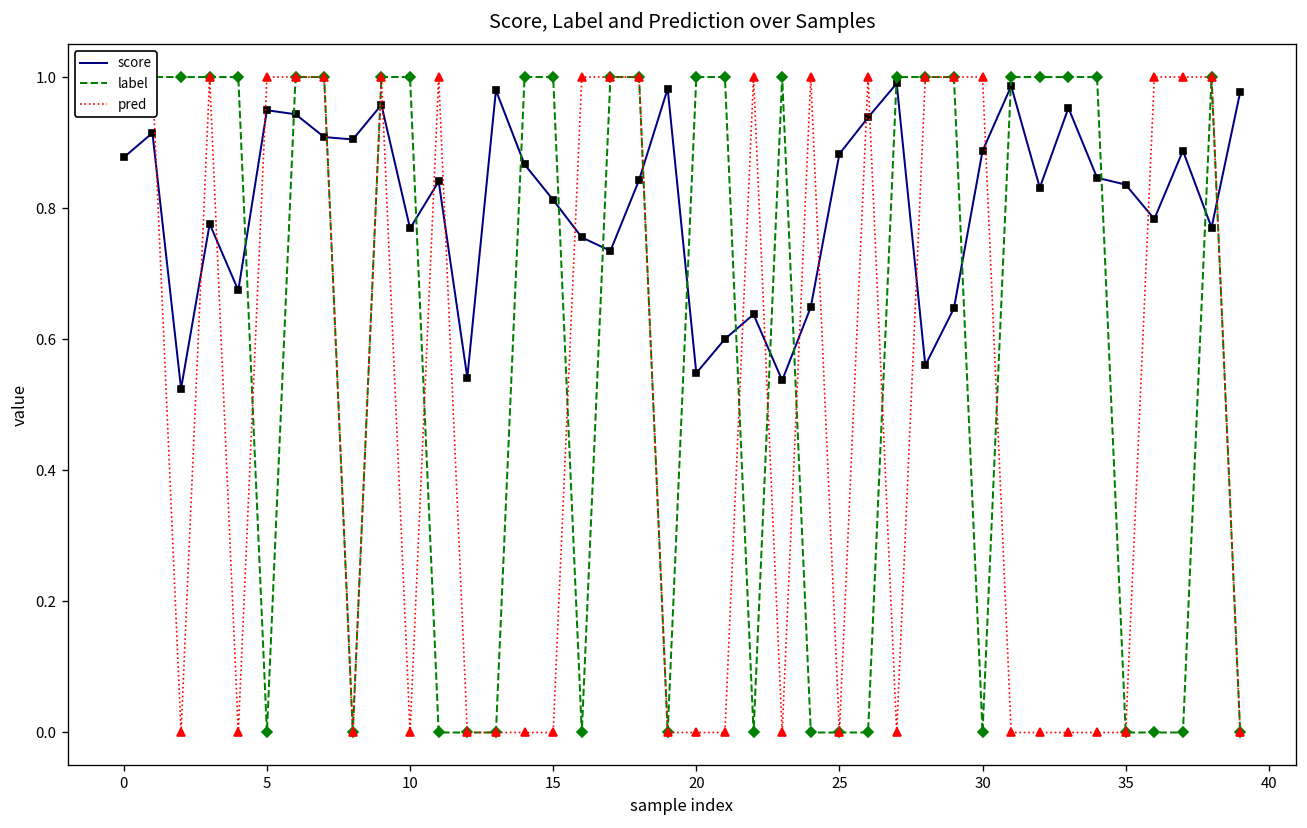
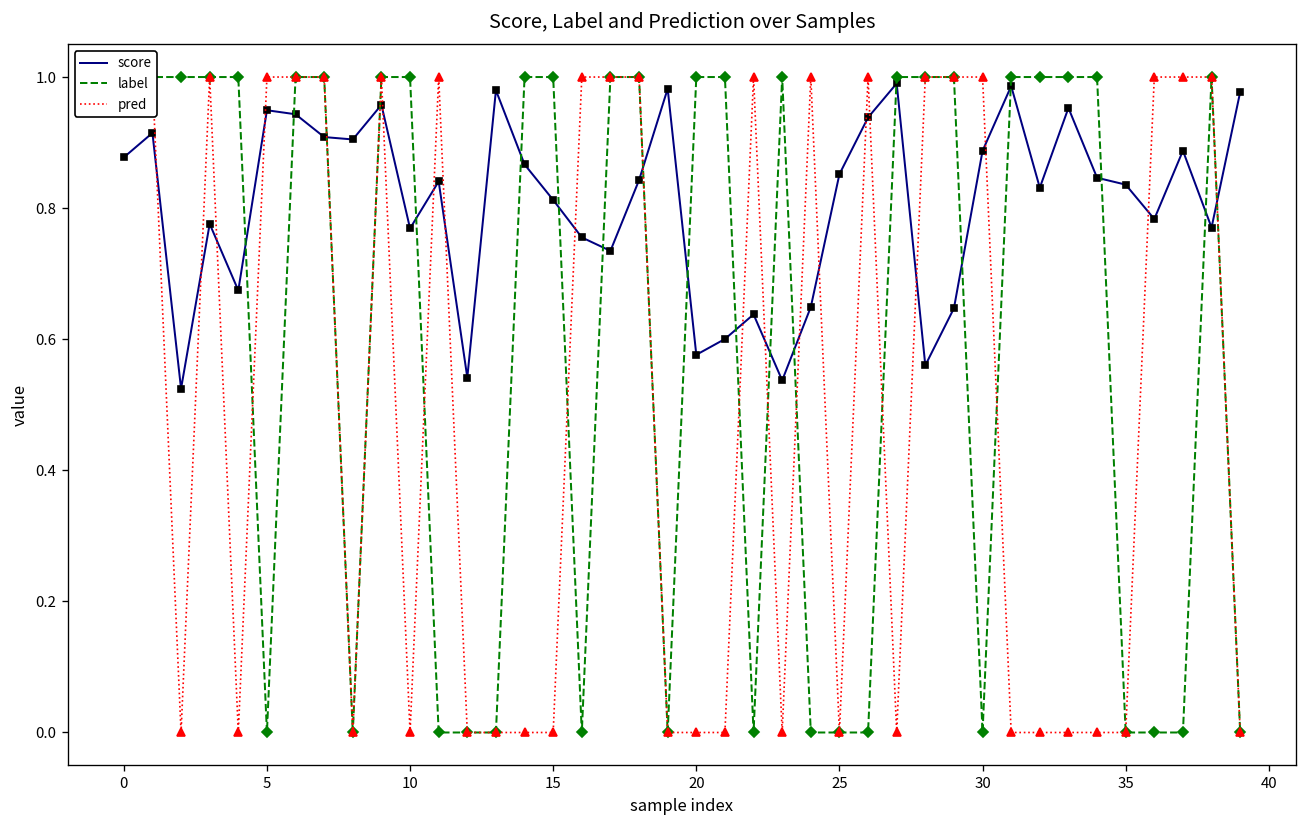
  {
    "score": {
      "0": 0.88,
      "5": 0.95,
      "10": 0.77,
      "15": 0.81,
-     "20": 0.55,
-     "25": 0.88,
+     "20": 0.58,
+     "25": 0.85,
      "30": 0.89,
      "35": 0.84
    },
    "label": {
      "5": 0.00,
      "10": 1.00,
      "15": 1.00,
      "20": 1.00,
      "30": 0.00
    },
    "pred": {
      "5": 1.00,
      "10": 0.00,
      "15": 0.00,
      "20": 0.00,
      "30": 1.00
    }
  }
